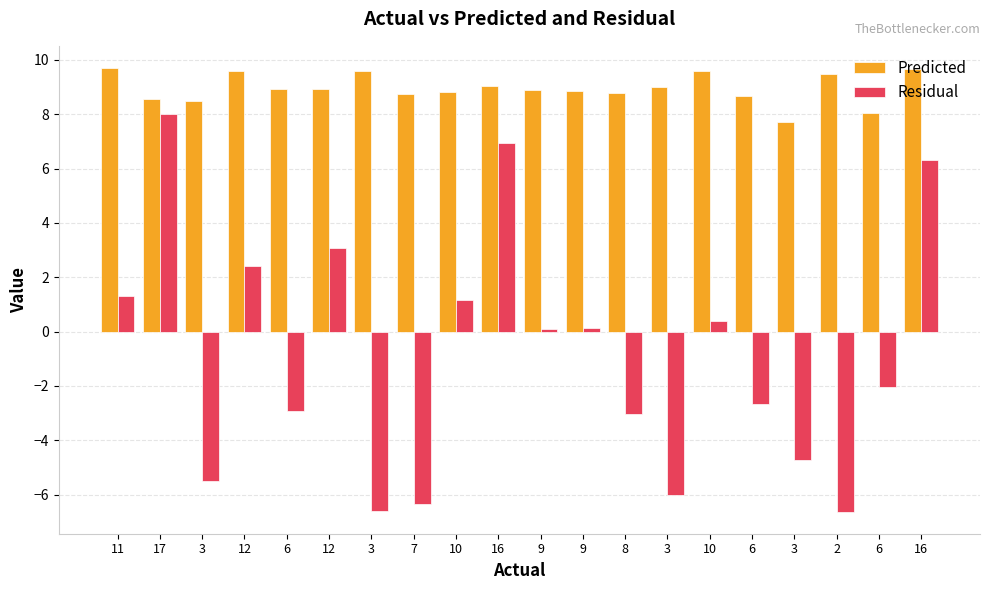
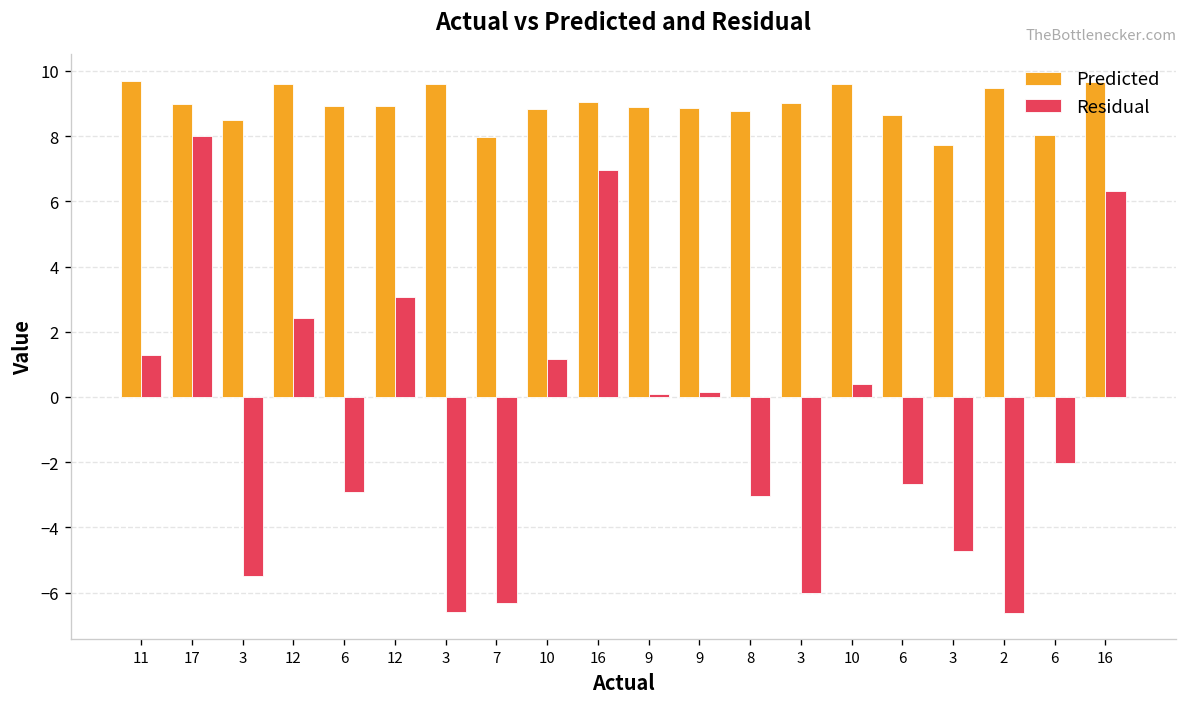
  {
    "Predicted": {
      "11": 9.7,
-     "17": 8.6,
-     "7": 8.8,
+     "17": 9.0,
+     "7": 8.0,
      "8": 8.8,
      "2": 9.5
    },
    "Residual": {
      "11": 1.3,
      "17": 8.0,
      "7": -6.3,
      "8": -3.0,
      "2": -6.6
    }
  }
